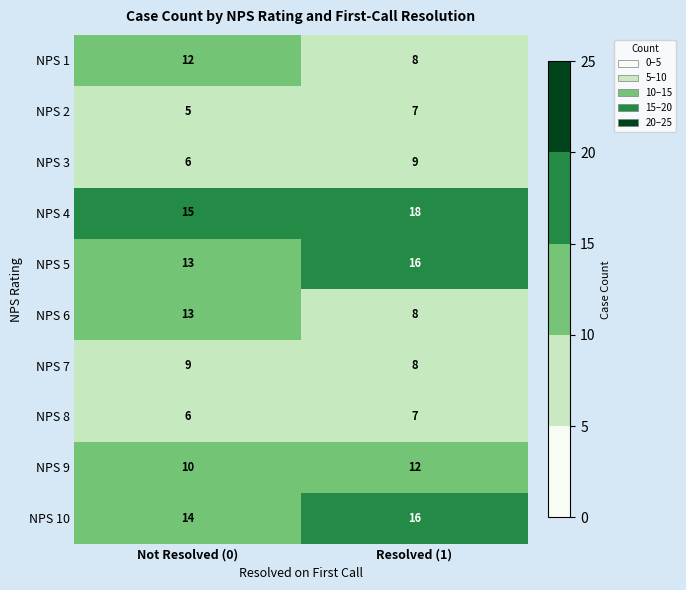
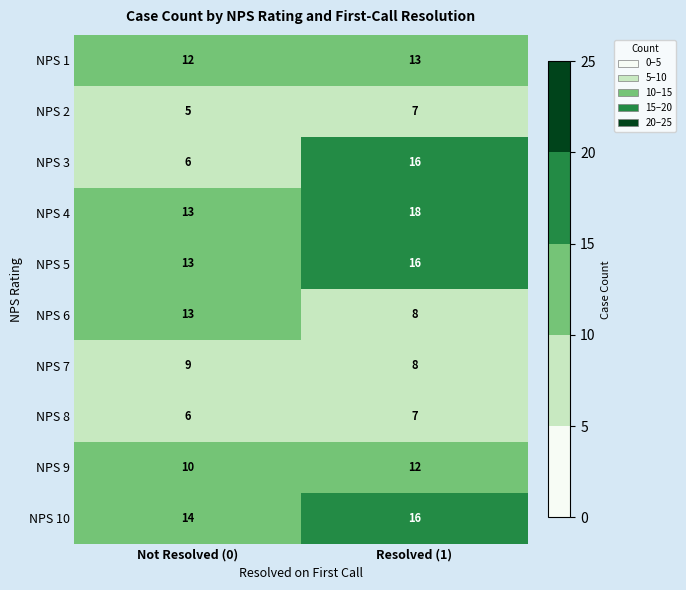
  {
    "NPS 1": {
      "Not Resolved (0)": 12,
-     "Resolved (1)": 8
+     "Resolved (1)": 13
    },
    "NPS 2": {
      "Not Resolved (0)": 5,
      "Resolved (1)": 7
    },
    "NPS 3": {
      "Not Resolved (0)": 6,
-     "Resolved (1)": 9
+     "Resolved (1)": 16
    },
    "NPS 4": {
-     "Not Resolved (0)": 15,
+     "Not Resolved (0)": 13,
      "Resolved (1)": 18
    },
    "NPS 5": {
      "Not Resolved (0)": 13,
      "Resolved (1)": 16
    },
    "NPS 6": {
      "Not Resolved (0)": 13,
      "Resolved (1)": 8
    },
    "NPS 7": {
      "Not Resolved (0)": 9,
      "Resolved (1)": 8
    },
    "NPS 8": {
      "Not Resolved (0)": 6,
      "Resolved (1)": 7
    },
    "NPS 9": {
      "Not Resolved (0)": 10,
      "Resolved (1)": 12
    },
    "NPS 10": {
      "Not Resolved (0)": 14,
      "Resolved (1)": 16
    }
  }
